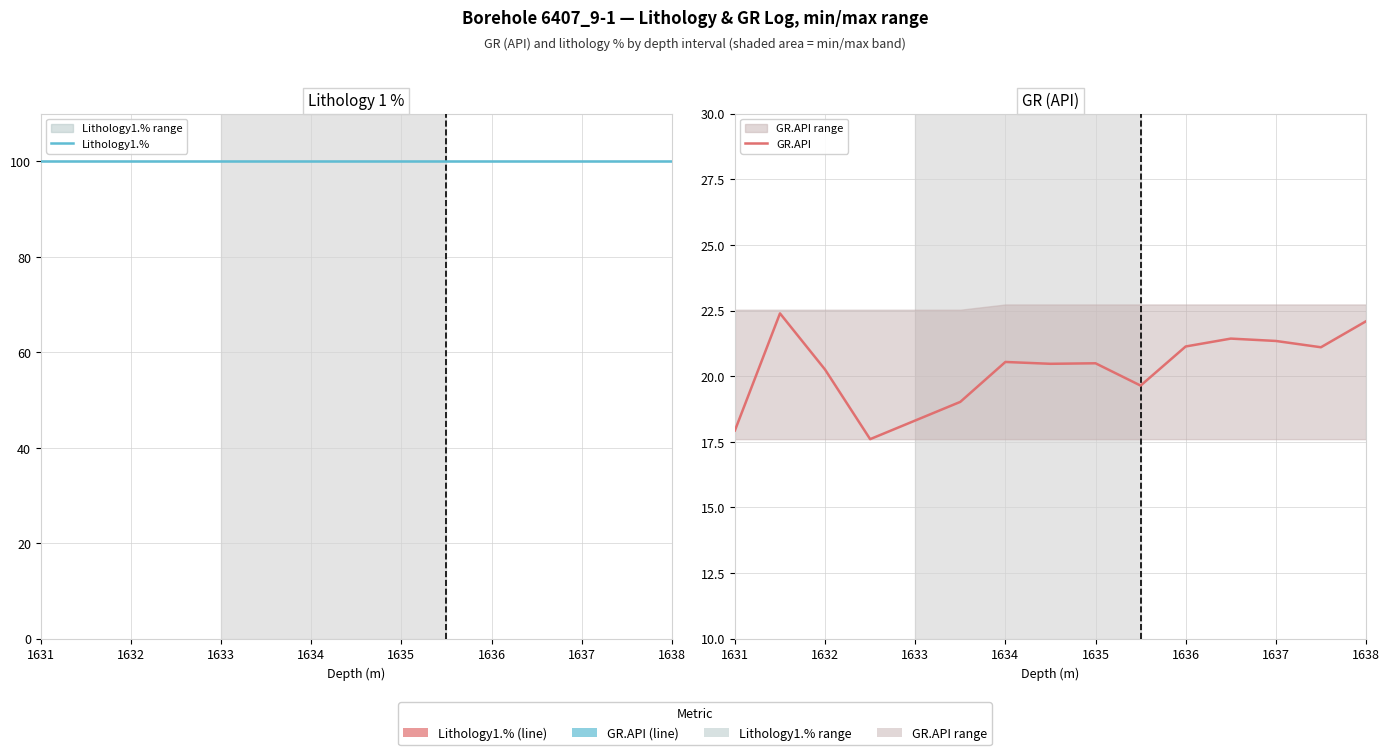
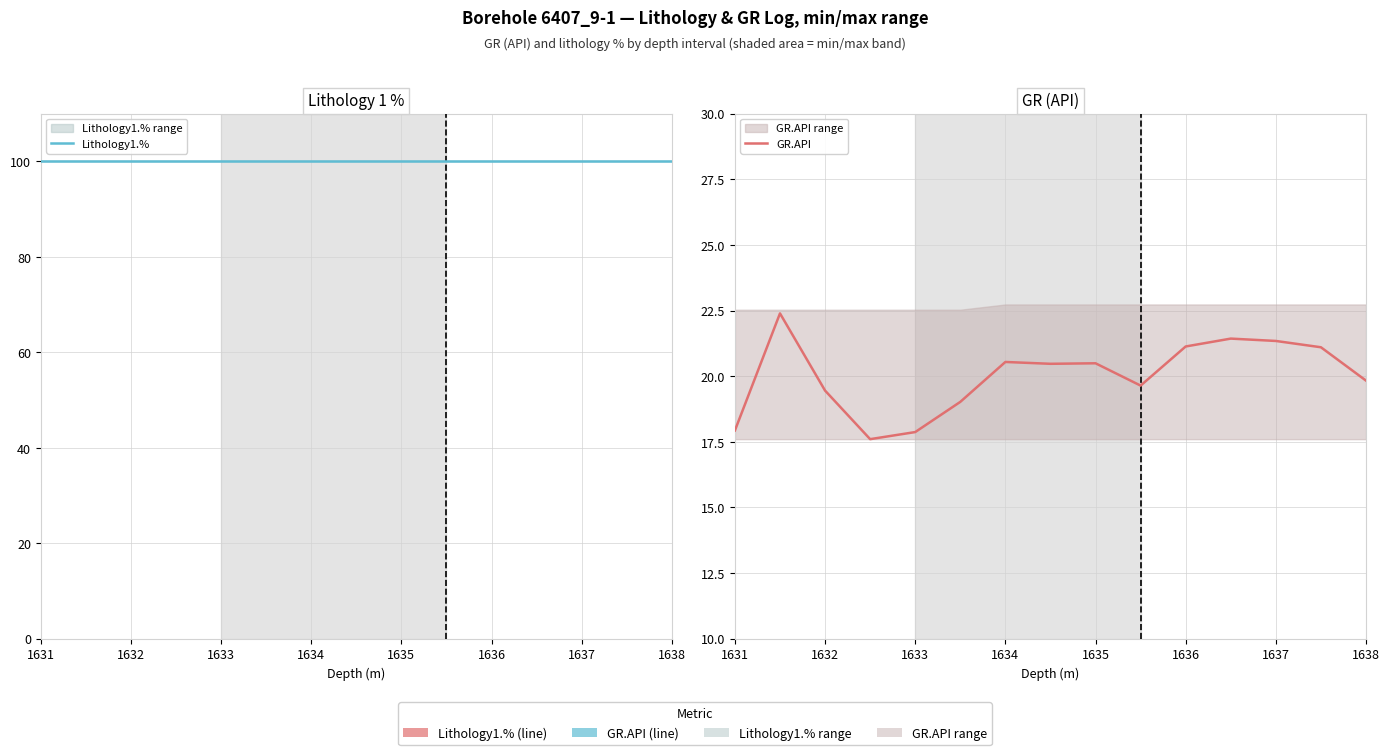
  {
    "Lithology 1 %": {
      "1631": 100,
      "1632": 100,
      "1633": 100,
      "1634": 100,
      "1635": 100,
      "1636": 100,
      "1637": 100,
      "1638": 100
    },
    "GR (API)": {
      "GR.API range": {
        "1631": 22.5,
        "1632": 22.5,
        "1633": 22.5,
        "1634": 22.7,
        "1635": 22.7,
        "1636": 22.7,
        "1637": 22.7,
        "1638": 22.7
      },
      "GR.API": {
        "1631": 17.9,
-       "1632": 20.3,
-       "1633": 18.3,
+       "1632": 19.5,
+       "1633": 17.9,
        "1634": 20.5,
        "1635": 20.5,
        "1636": 21.1,
        "1637": 21.3,
-       "1638": 22.1
+       "1638": 19.8
      }
    }
  }
